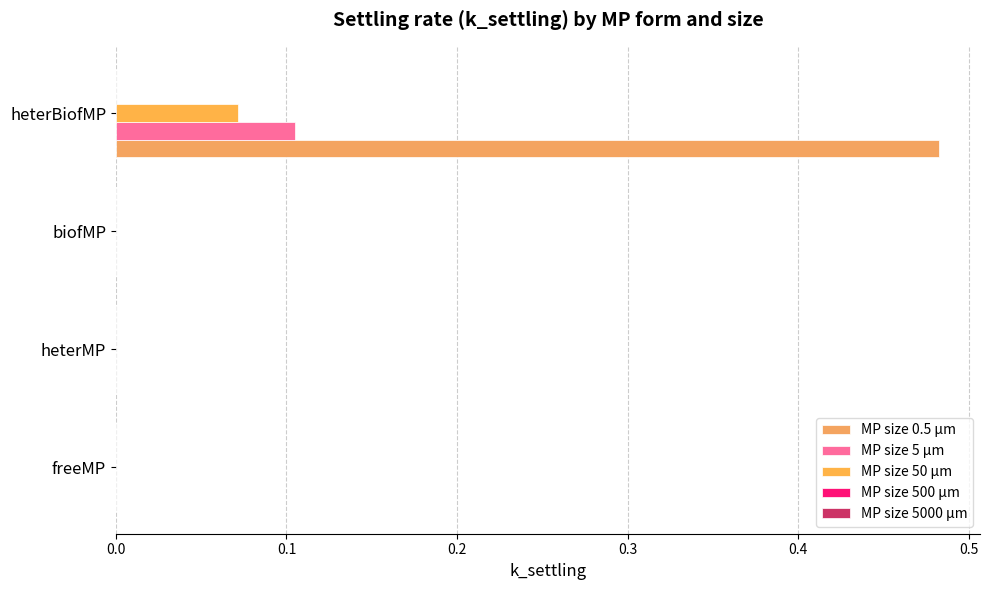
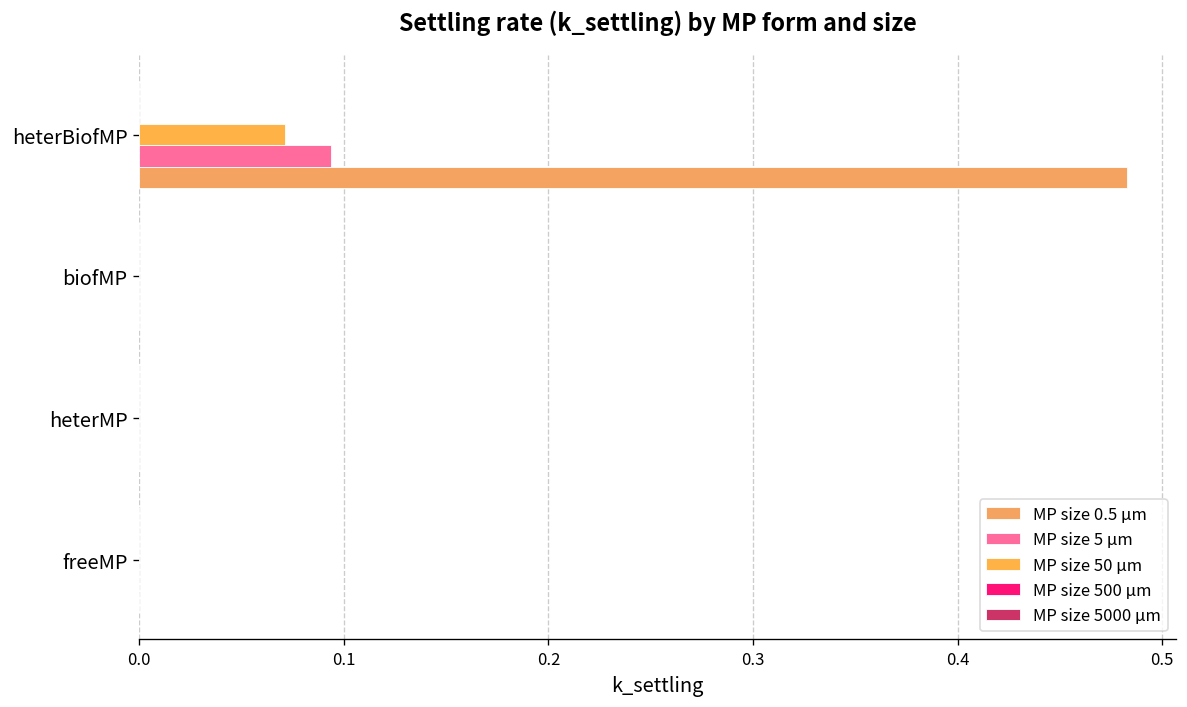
  {
    "MP size 5 µm": {
-     "heterBiofMP": 0.105,
+     "heterBiofMP": 0.094,
      "freeMP": 0.000
    },
    "MP size 500 µm": {
      "heterBiofMP": 0.000,
      "biofMP": 0.000,
      "heterMP": 0.000,
      "freeMP": 0.000
    },
    "MP size 5000 µm": {
      "heterBiofMP": 0.000,
      "biofMP": 0.000,
      "heterMP": 0.000,
      "freeMP": 0.000
    }
  }
